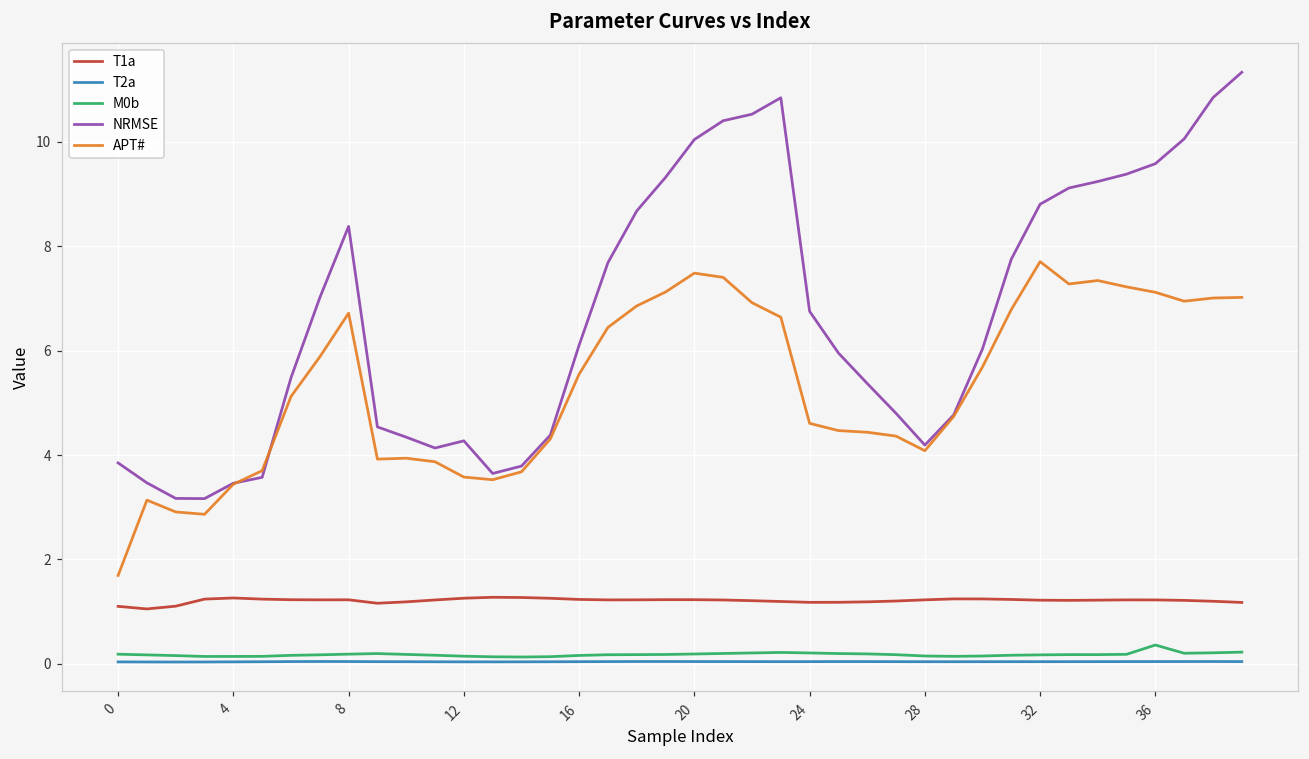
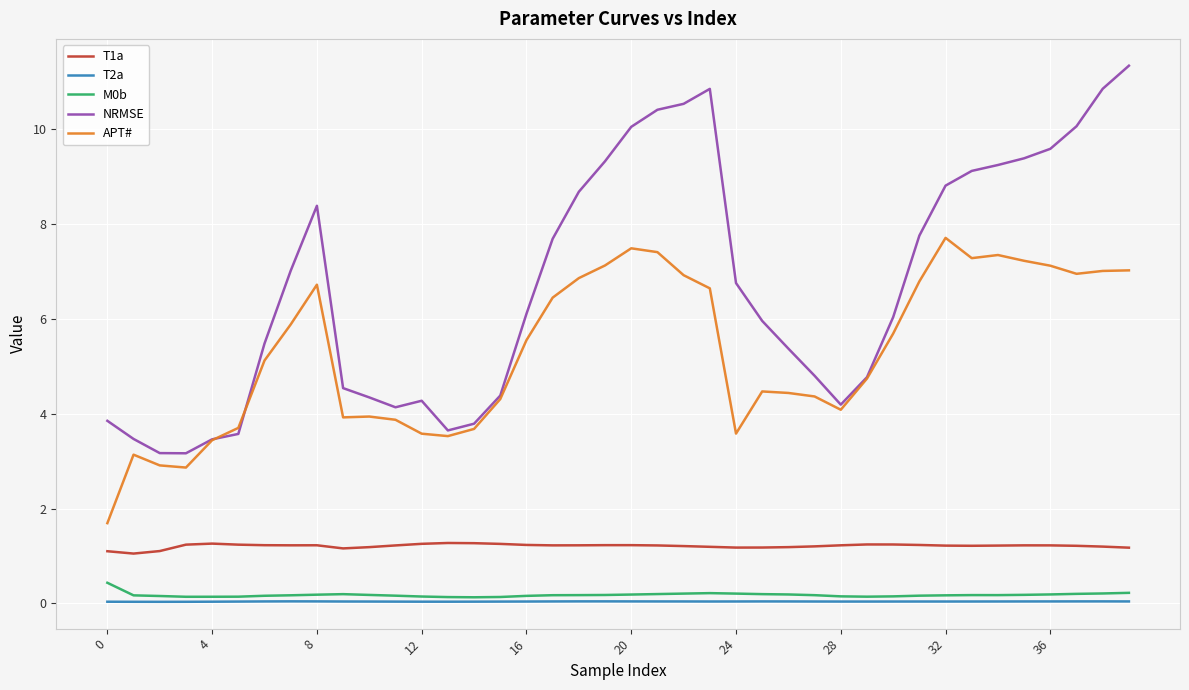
  {
    "T1a": {
      "0": 1.1,
      "4": 1.3,
      "8": 1.2,
      "12": 1.3,
      "16": 1.2,
      "20": 1.2,
      "24": 1.2,
      "28": 1.2,
      "32": 1.2,
      "36": 1.2
    },
    "T2a": {
      "0": 0.0,
      "4": 0.0,
      "8": 0.0,
      "12": 0.0,
      "16": 0.0,
      "20": 0.0,
      "24": 0.0,
      "28": 0.0,
      "32": 0.0,
      "36": 0.0
    },
    "M0b": {
-     "0": 0.2,
+     "0": 0.4,
      "4": 0.1,
      "8": 0.2,
      "12": 0.1,
      "16": 0.2,
      "20": 0.2,
      "24": 0.2,
      "28": 0.1,
      "32": 0.2,
-     "36": 0.4
+     "36": 0.2
    },
    "NRMSE": {
      "0": 3.8,
      "8": 8.4,
      "12": 4.3,
      "16": 6.1,
      "20": 10.0,
      "24": 6.8,
      "28": 4.2,
      "32": 8.8,
      "36": 9.6
    },
    "APT#": {
      "0": 1.7,
      "8": 6.7,
      "12": 3.6,
      "16": 5.5,
      "20": 7.5,
-     "24": 4.6,
+     "24": 3.6,
      "28": 4.1,
      "32": 7.7,
      "36": 7.1
    }
  }
